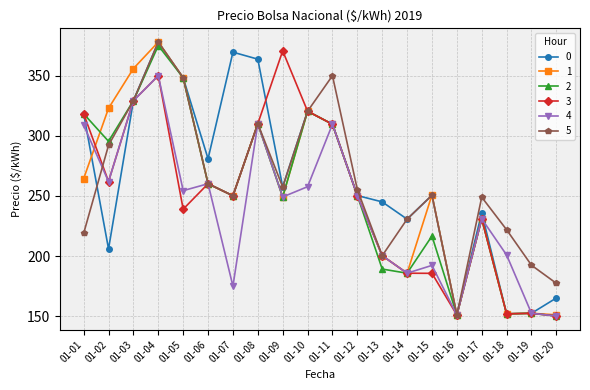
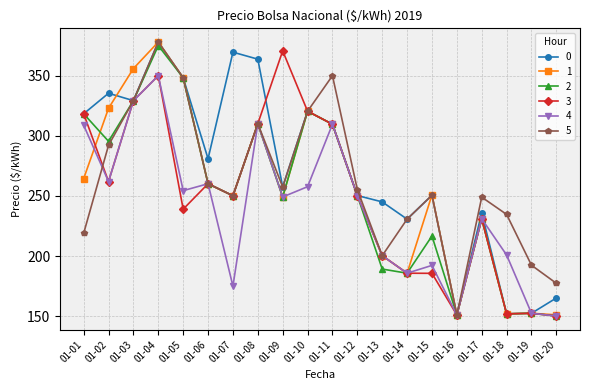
  {
    "0": {
-     "01-02": 206,
+     "01-02": 336,
      "01-06": 281,
      "01-07": 370,
      "01-08": 364,
      "01-13": 245,
      "01-17": 236,
      "01-20": 165
    },
    "1": {
      "01-01": 264,
      "01-02": 323,
      "01-03": 356
    },
    "2": {
      "01-02": 296,
      "01-04": 375,
      "01-13": 189,
      "01-15": 217
    },
    "3": {
      "01-05": 239,
      "01-09": 371,
      "01-15": 186
    },
    "4": {
      "01-01": 309,
      "01-05": 254,
      "01-07": 175,
      "01-10": 258,
      "01-15": 192,
      "01-18": 201
    },
    "5": {
      "01-01": 219,
      "01-02": 292,
      "01-11": 350,
      "01-12": 255,
      "01-17": 249,
-     "01-18": 222,
+     "01-18": 235,
      "01-19": 192,
      "01-20": 177
    }
  }
